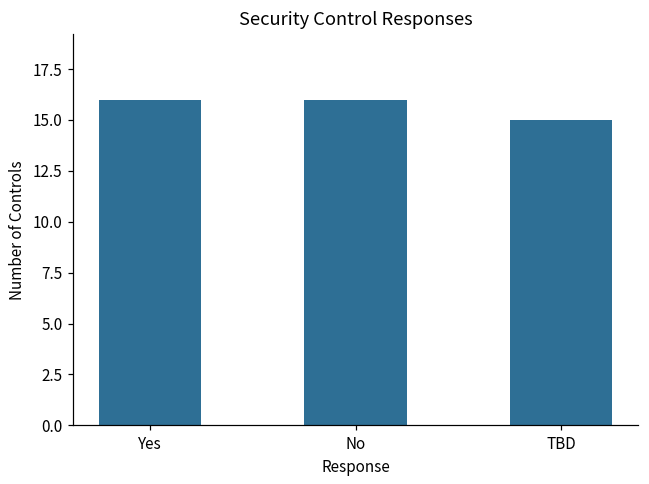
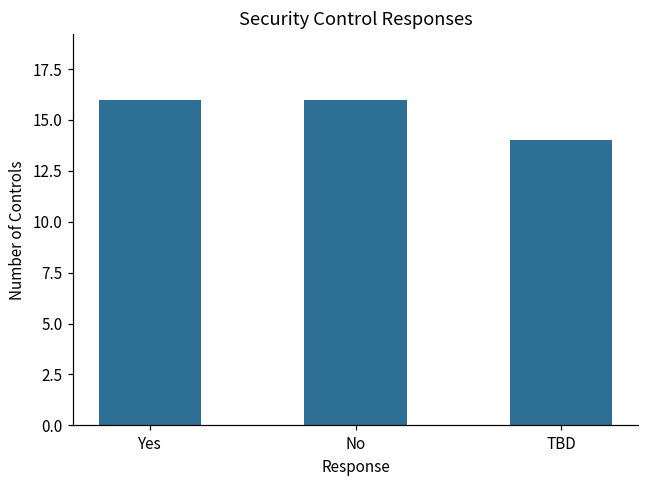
  {
    "Yes": 16,
    "No": 16,
-   "TBD": 15
+   "TBD": 14
  }
